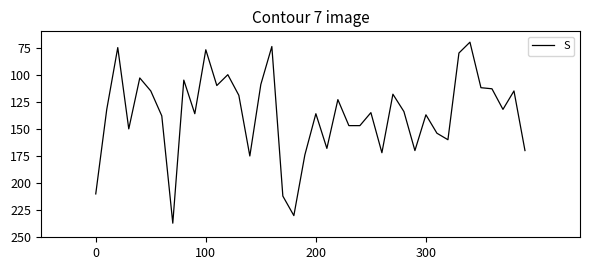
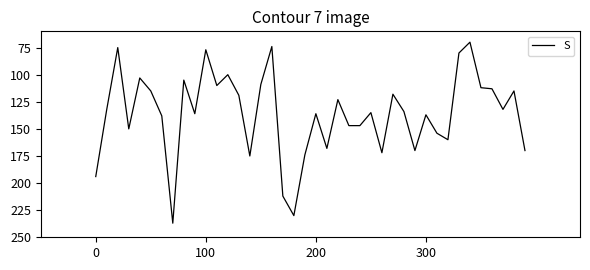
  {
-   "0": 210,
+   "0": 194,
    "100": 77,
    "200": 136,
    "300": 137
  }
